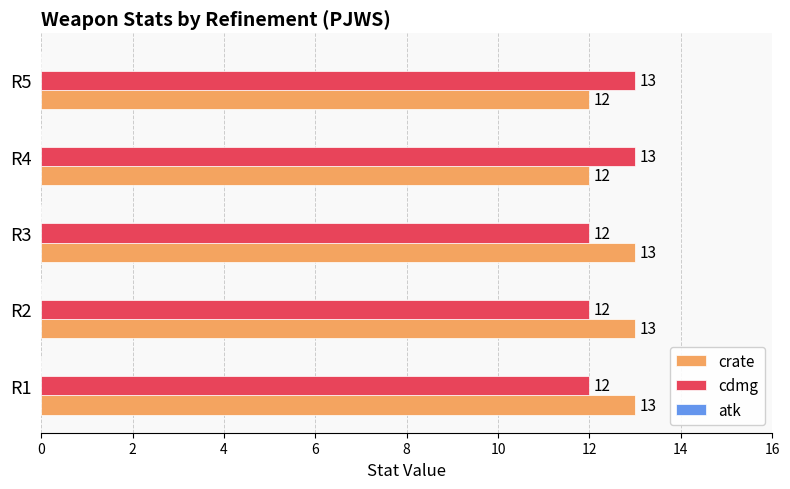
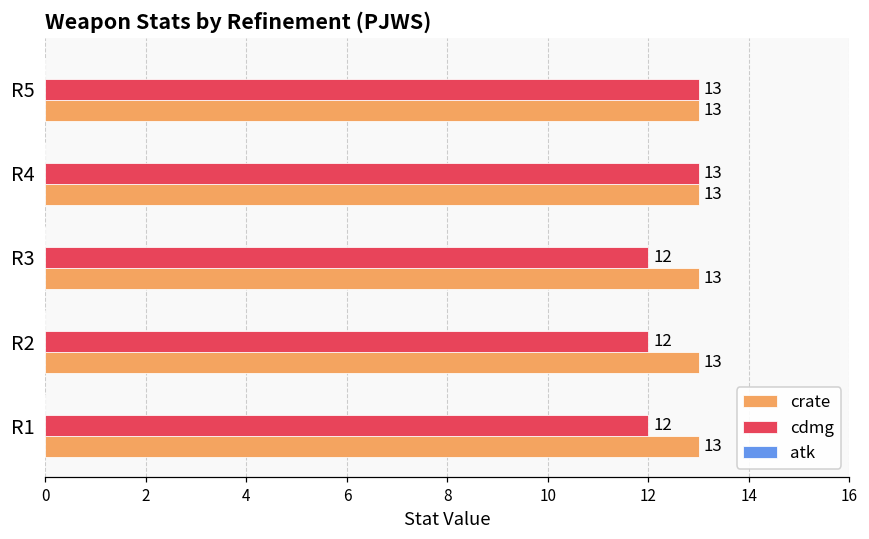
  {
    "crate": {
-     "R5": 12,
-     "R4": 12,
+     "R5": 13,
+     "R4": 13,
      "R3": 13,
      "R2": 13,
      "R1": 13
    },
    "cdmg": {
      "R5": 13,
      "R4": 13,
      "R3": 12,
      "R2": 12,
      "R1": 12
    },
    "atk": {
      "R5": 0.0,
      "R4": 0.0,
      "R3": 0.0,
      "R2": 0.0,
      "R1": 0.0
    }
  }
